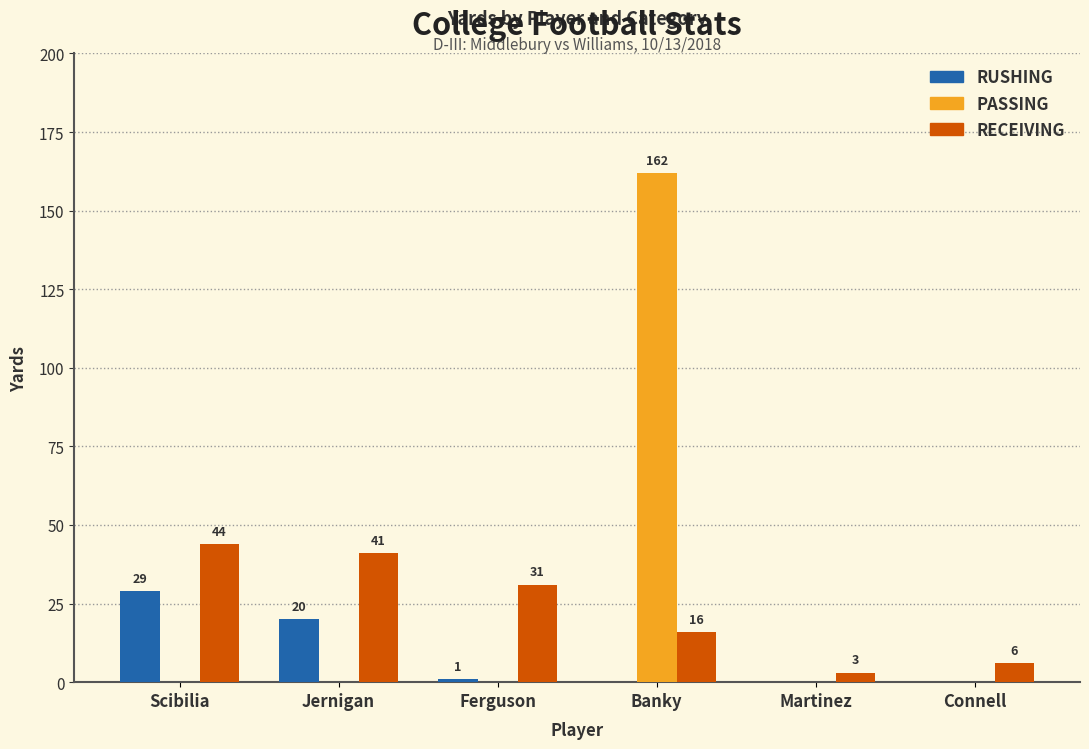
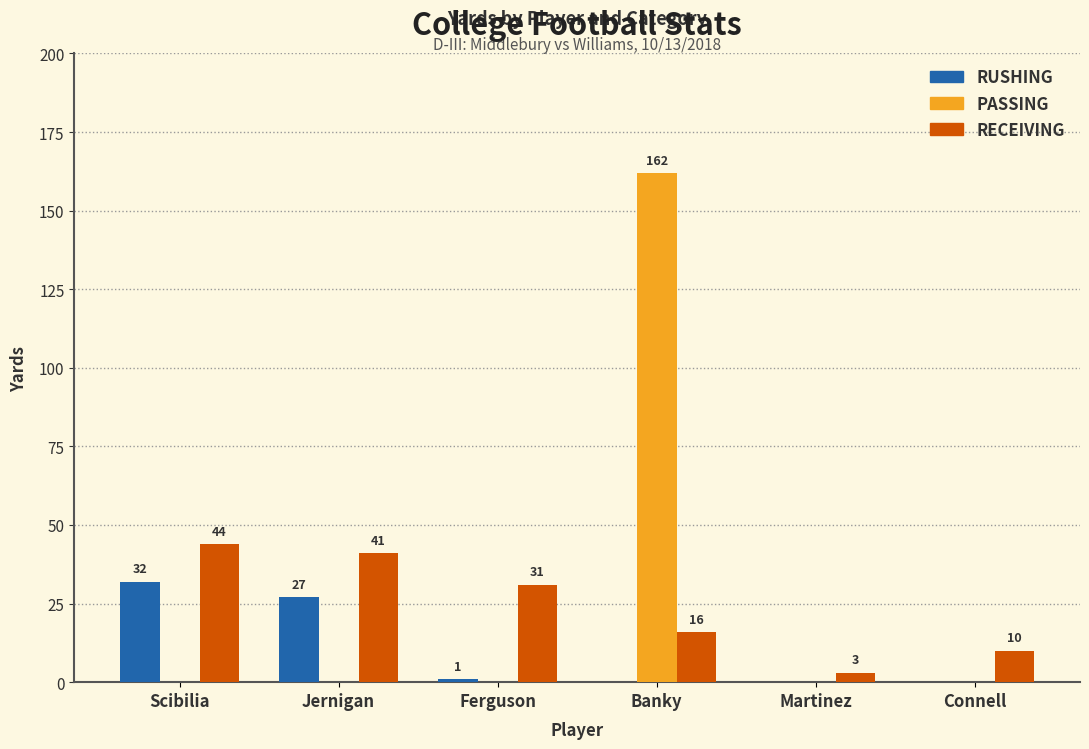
  {
    "RUSHING": {
-     "Scibilia": 29,
-     "Jernigan": 20,
+     "Scibilia": 32,
+     "Jernigan": 27,
      "Ferguson": 1
    },
    "PASSING": {
      "Banky": 162
    },
    "RECEIVING": {
      "Scibilia": 44,
      "Jernigan": 41,
      "Ferguson": 31,
      "Banky": 16,
      "Martinez": 3,
-     "Connell": 6
+     "Connell": 10
    }
  }
